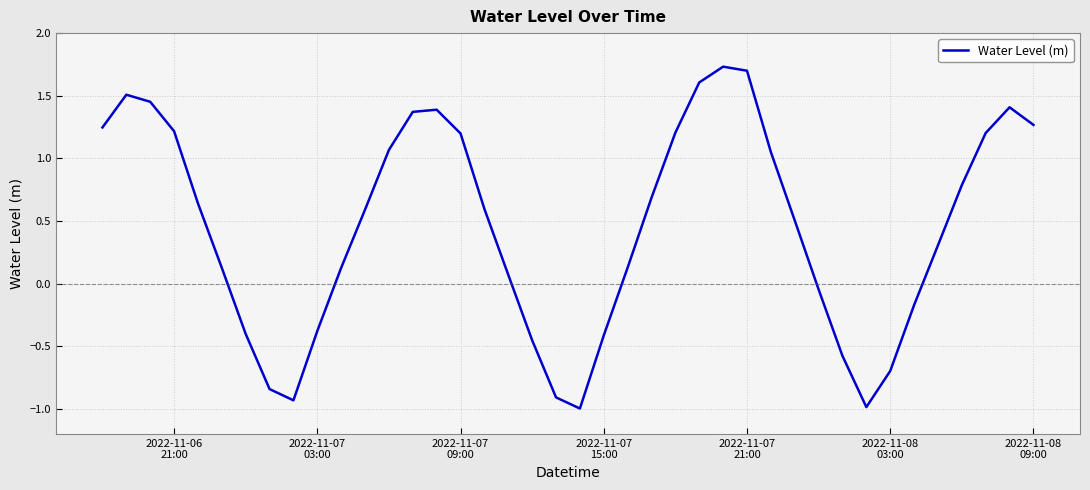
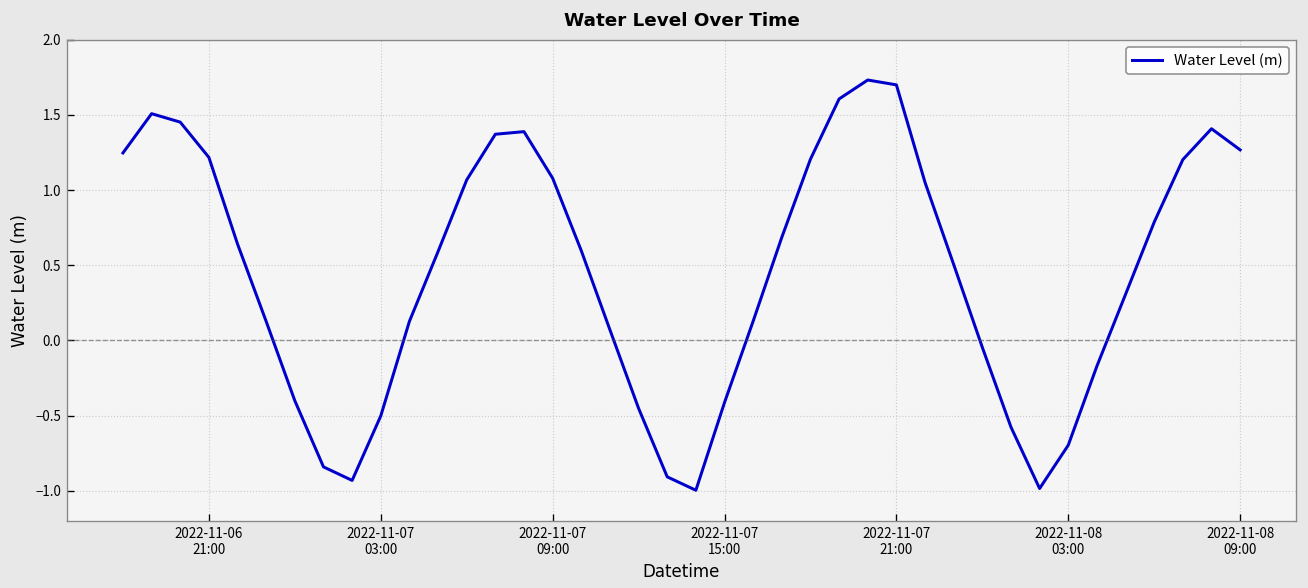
  {
    "2022-11-06 21:00": 1.22,
-   "2022-11-07 03:00": -0.38,
-   "2022-11-07 09:00": 1.20,
+   "2022-11-07 03:00": -0.50,
+   "2022-11-07 09:00": 1.08,
    "2022-11-07 15:00": -0.41,
    "2022-11-07 21:00": 1.70,
    "2022-11-08 03:00": -0.70,
    "2022-11-08 09:00": 1.27
  }
